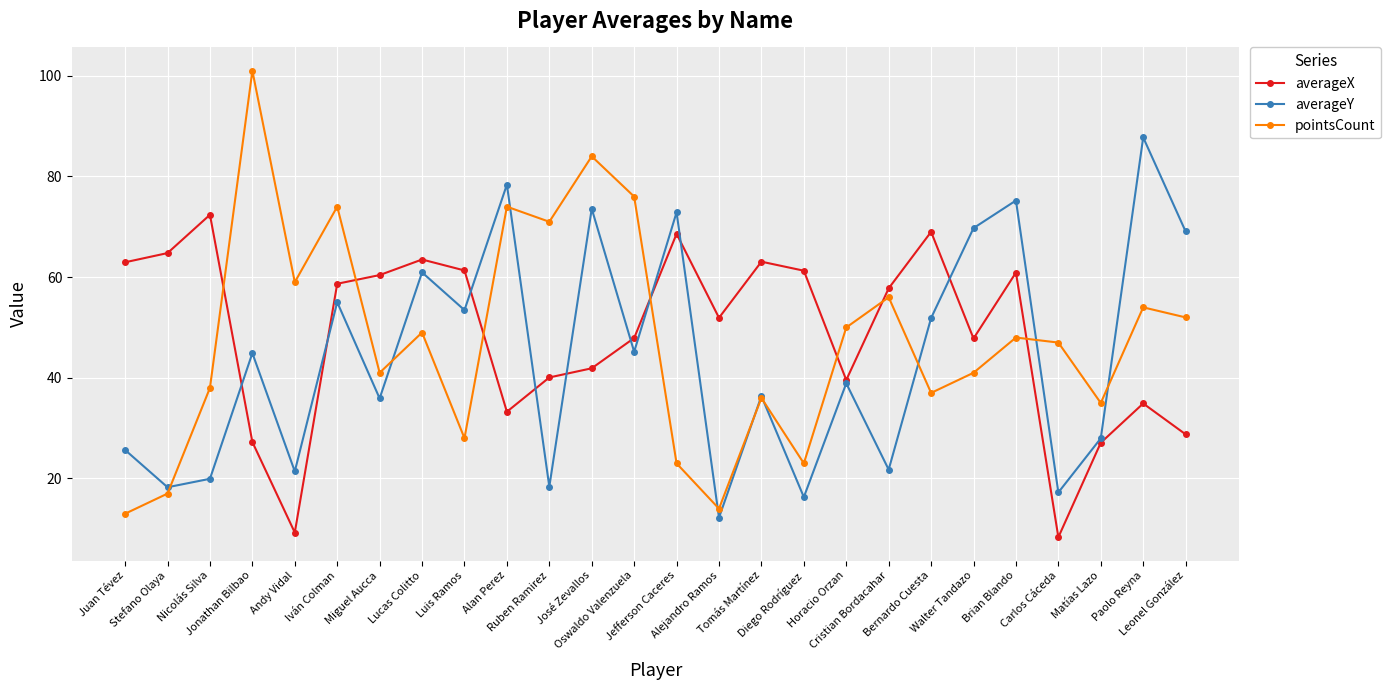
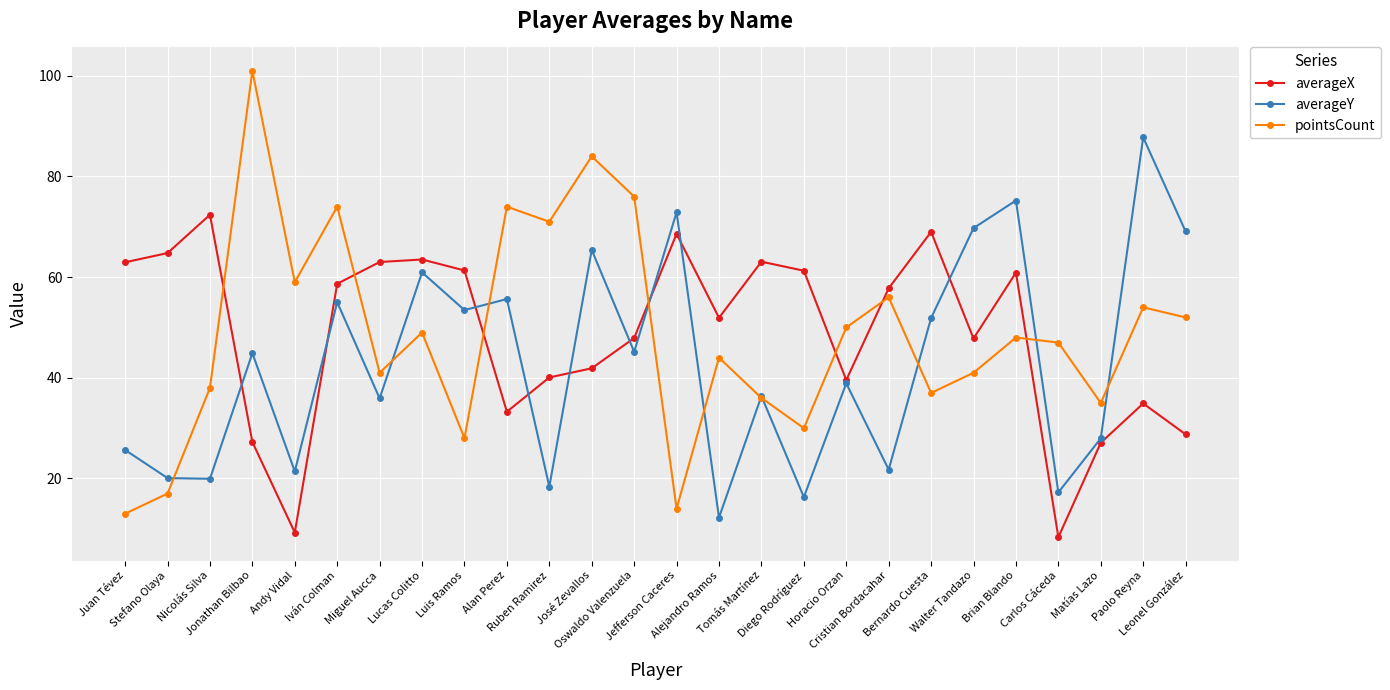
  {
    "averageX": {
      "Juan Tévez": 63,
      "Stefano Olaya": 65,
      "Nicolás Silva": 72,
      "Jonathan Bilbao": 27,
      "Andy Vidal": 9,
      "Iván Colman": 59,
-     "Miguel Aucca": 60,
+     "Miguel Aucca": 63,
      "Lucas Colitto": 64,
      "Luis Ramos": 61,
      "Alan Perez": 33,
      "Ruben Ramirez": 40,
      "José Zevallos": 42,
      "Oswaldo Valenzuela": 48,
      "Jefferson Caceres": 69,
      "Alejandro Ramos": 52,
      "Tomás Martínez": 63,
      "Diego Rodríguez": 61,
      "Horacio Orzan": 40,
      "Cristian Bordacahar": 58,
      "Bernardo Cuesta": 69,
      "Walter Tandazo": 48,
      "Brian Blando": 61,
      "Carlos Cáceda": 8,
      "Matías Lazo": 27,
      "Paolo Reyna": 35,
      "Leonel González": 29
    },
    "averageY": {
      "Juan Tévez": 26,
-     "Stefano Olaya": 18,
+     "Stefano Olaya": 20,
      "Nicolás Silva": 20,
      "Jonathan Bilbao": 45,
      "Andy Vidal": 21,
      "Iván Colman": 55,
      "Miguel Aucca": 36,
      "Lucas Colitto": 61,
      "Luis Ramos": 53,
-     "Alan Perez": 78,
+     "Alan Perez": 56,
      "Ruben Ramirez": 18,
-     "José Zevallos": 74,
+     "José Zevallos": 65,
      "Oswaldo Valenzuela": 45,
      "Jefferson Caceres": 73,
      "Alejandro Ramos": 12,
      "Diego Rodríguez": 16,
      "Horacio Orzan": 39,
      "Cristian Bordacahar": 22,
      "Bernardo Cuesta": 52,
      "Walter Tandazo": 70,
      "Brian Blando": 75,
      "Carlos Cáceda": 17,
      "Matías Lazo": 28,
      "Paolo Reyna": 88,
      "Leonel González": 69
    },
    "pointsCount": {
      "Juan Tévez": 13,
      "Stefano Olaya": 17,
      "Nicolás Silva": 38,
      "Jonathan Bilbao": 101,
      "Andy Vidal": 59,
      "Iván Colman": 74,
      "Miguel Aucca": 41,
      "Lucas Colitto": 49,
      "Luis Ramos": 28,
      "Alan Perez": 74,
      "Ruben Ramirez": 71,
      "José Zevallos": 84,
      "Oswaldo Valenzuela": 76,
-     "Jefferson Caceres": 23,
-     "Alejandro Ramos": 14,
-     "Diego Rodríguez": 23,
+     "Jefferson Caceres": 14,
+     "Alejandro Ramos": 44,
+     "Diego Rodríguez": 30,
      "Horacio Orzan": 50,
      "Cristian Bordacahar": 56,
      "Bernardo Cuesta": 37,
      "Walter Tandazo": 41,
      "Brian Blando": 48,
      "Carlos Cáceda": 47,
      "Matías Lazo": 35,
      "Paolo Reyna": 54,
      "Leonel González": 52
    }
  }
